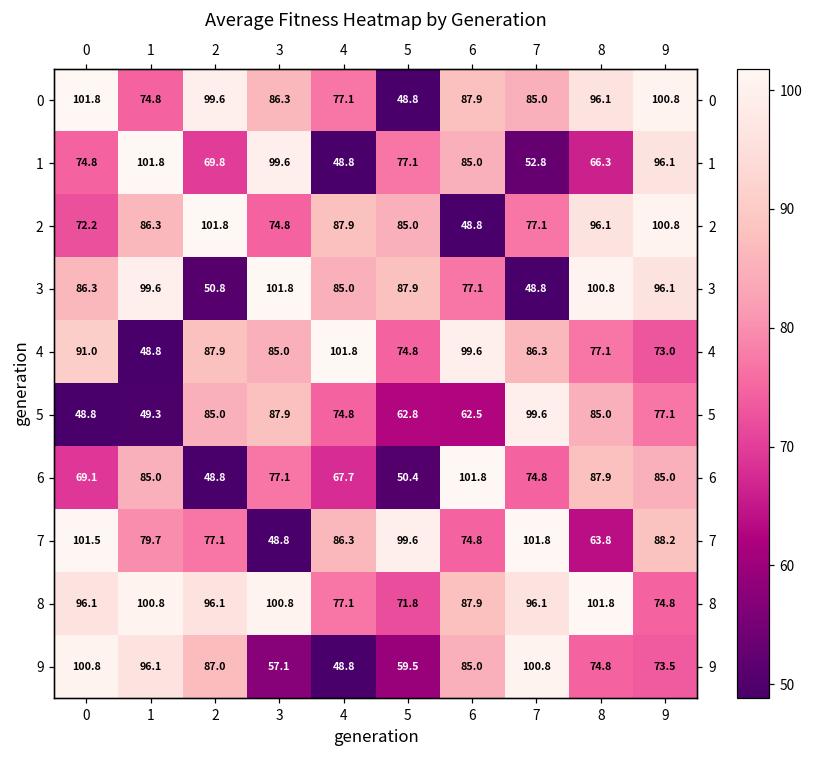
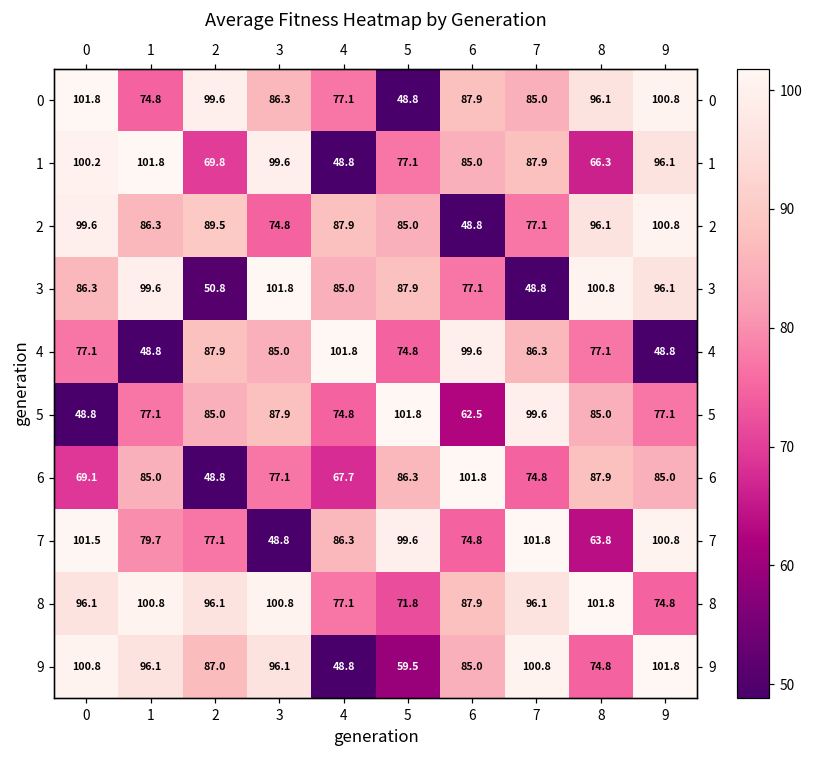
  {
    "0": {
      "0": 101.8,
      "1": 74.8,
      "2": 99.6,
      "3": 86.3,
      "4": 77.1,
      "5": 48.8,
      "6": 87.9,
      "7": 85.0,
      "8": 96.1,
      "9": 100.8
    },
    "1": {
-     "0": 74.8,
+     "0": 100.2,
      "1": 101.8,
      "2": 69.8,
      "3": 99.6,
      "4": 48.8,
      "5": 77.1,
      "6": 85.0,
-     "7": 52.8,
+     "7": 87.9,
      "8": 66.3,
      "9": 96.1
    },
    "2": {
-     "0": 72.2,
+     "0": 99.6,
      "1": 86.3,
-     "2": 101.8,
+     "2": 89.5,
      "3": 74.8,
      "4": 87.9,
      "5": 85.0,
      "6": 48.8,
      "7": 77.1,
      "8": 96.1,
      "9": 100.8
    },
    "3": {
      "0": 86.3,
      "1": 99.6,
      "2": 50.8,
      "3": 101.8,
      "4": 85.0,
      "5": 87.9,
      "6": 77.1,
      "7": 48.8,
      "8": 100.8,
      "9": 96.1
    },
    "4": {
-     "0": 91.0,
+     "0": 77.1,
      "1": 48.8,
      "2": 87.9,
      "3": 85.0,
      "4": 101.8,
      "5": 74.8,
      "6": 99.6,
      "7": 86.3,
      "8": 77.1,
-     "9": 73.0
+     "9": 48.8
    },
    "5": {
      "0": 48.8,
-     "1": 49.3,
+     "1": 77.1,
      "2": 85.0,
      "3": 87.9,
      "4": 74.8,
-     "5": 62.8,
+     "5": 101.8,
      "6": 62.5,
      "7": 99.6,
      "8": 85.0,
      "9": 77.1
    },
    "6": {
      "0": 69.1,
      "1": 85.0,
      "2": 48.8,
      "3": 77.1,
      "4": 67.7,
-     "5": 50.4,
+     "5": 86.3,
      "6": 101.8,
      "7": 74.8,
      "8": 87.9,
      "9": 85.0
    },
    "7": {
      "0": 101.5,
      "1": 79.7,
      "2": 77.1,
      "3": 48.8,
      "4": 86.3,
      "5": 99.6,
      "6": 74.8,
      "7": 101.8,
      "8": 63.8,
-     "9": 88.2
+     "9": 100.8
    },
    "8": {
      "0": 96.1,
      "1": 100.8,
      "2": 96.1,
      "3": 100.8,
      "4": 77.1,
      "5": 71.8,
      "6": 87.9,
      "7": 96.1,
      "8": 101.8,
      "9": 74.8
    },
    "9": {
      "0": 100.8,
      "1": 96.1,
      "2": 87.0,
-     "3": 57.1,
+     "3": 96.1,
      "4": 48.8,
      "5": 59.5,
      "6": 85.0,
      "7": 100.8,
      "8": 74.8,
-     "9": 73.5
+     "9": 101.8
    }
  }
